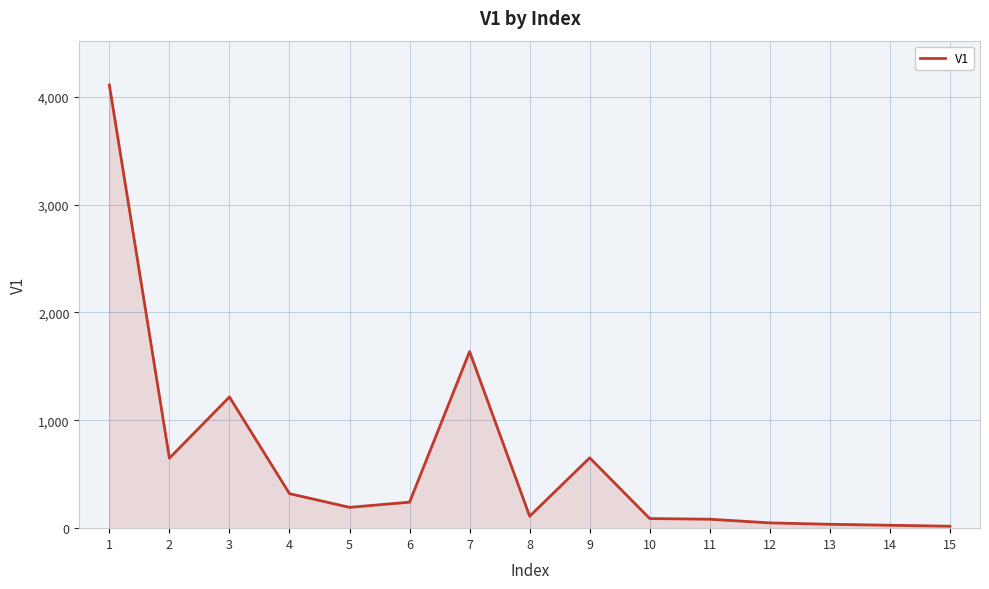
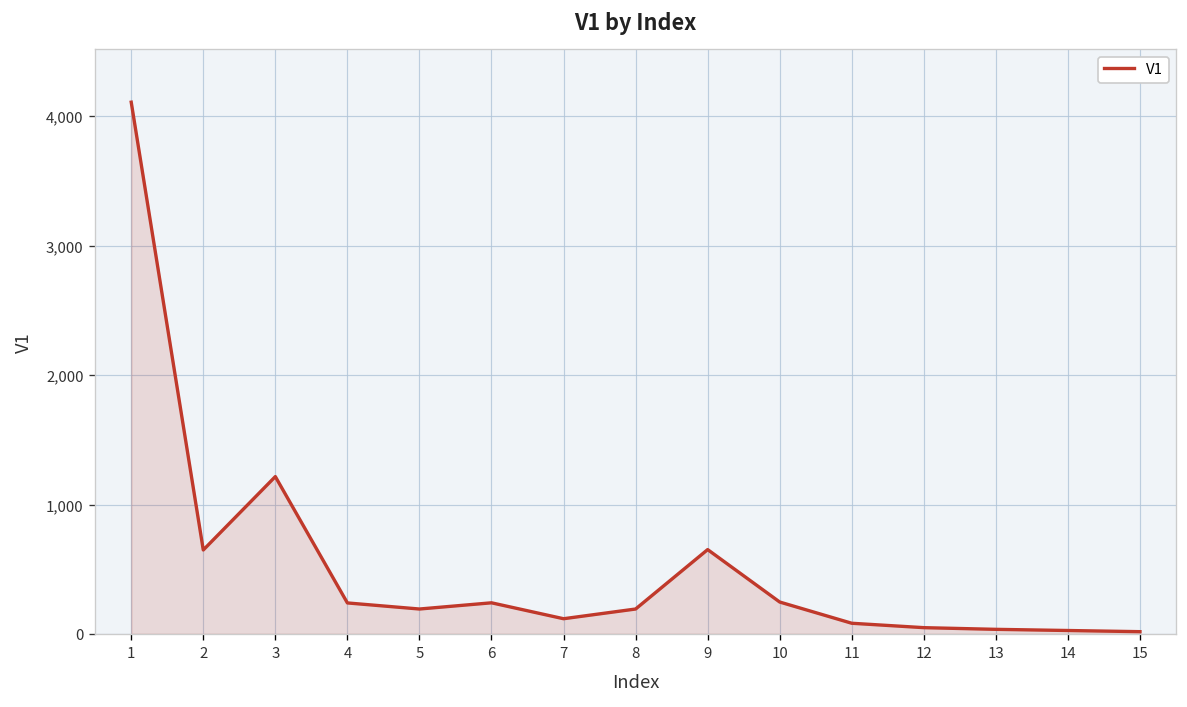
  {
    "1": "4,110",
    "2": "650",
    "3": "1,220",
-   "4": "320",
+   "4": "240",
    "5": "190",
    "6": "240",
-   "7": "1,640",
-   "8": "110",
+   "7": "120",
+   "8": "190",
    "9": "650",
-   "10": "90",
+   "10": "250",
    "11": "80",
    "12": "50",
    "13": "40",
    "14": "30",
    "15": "20"
  }
